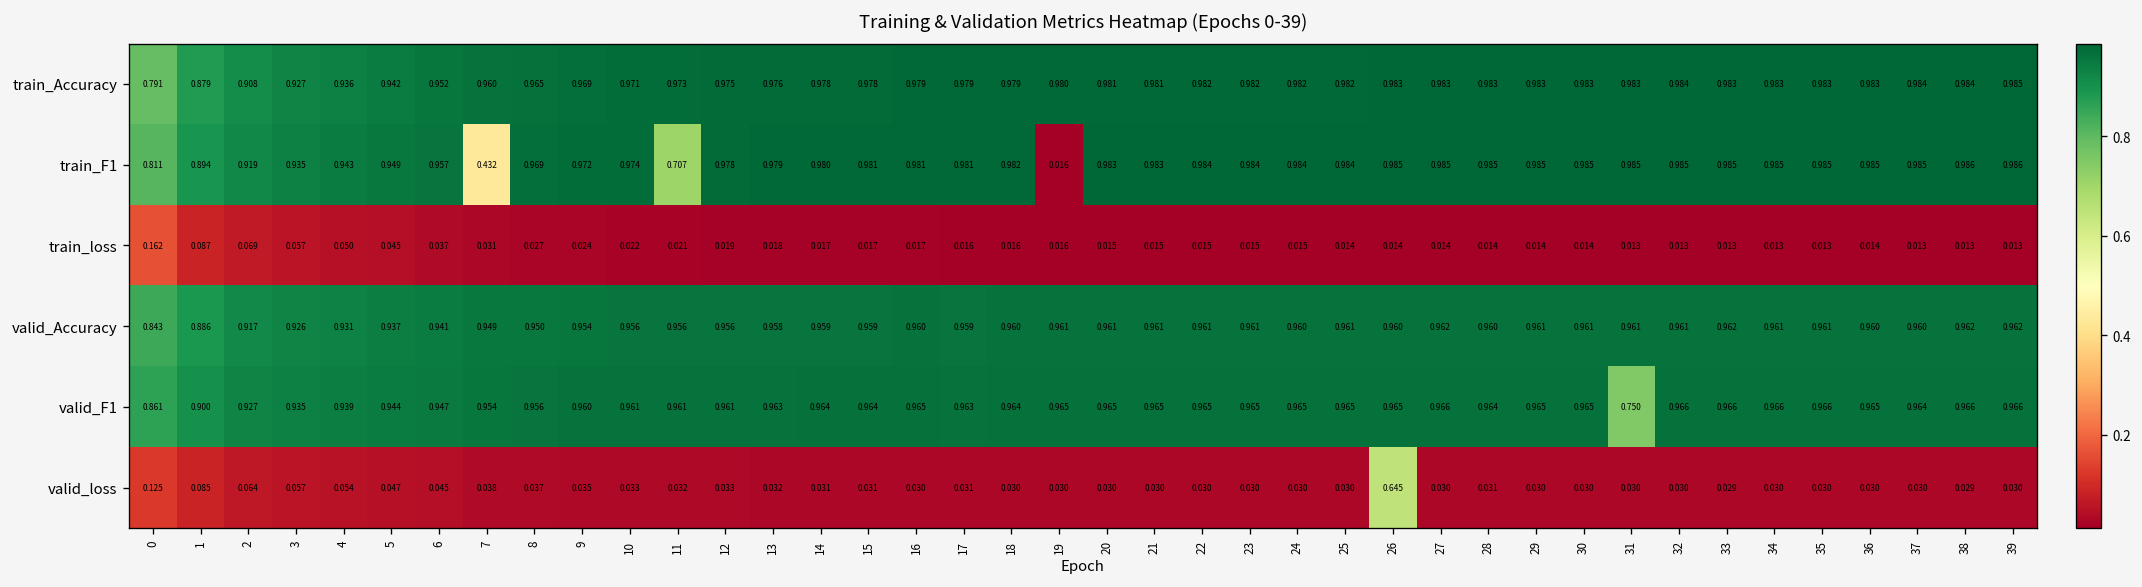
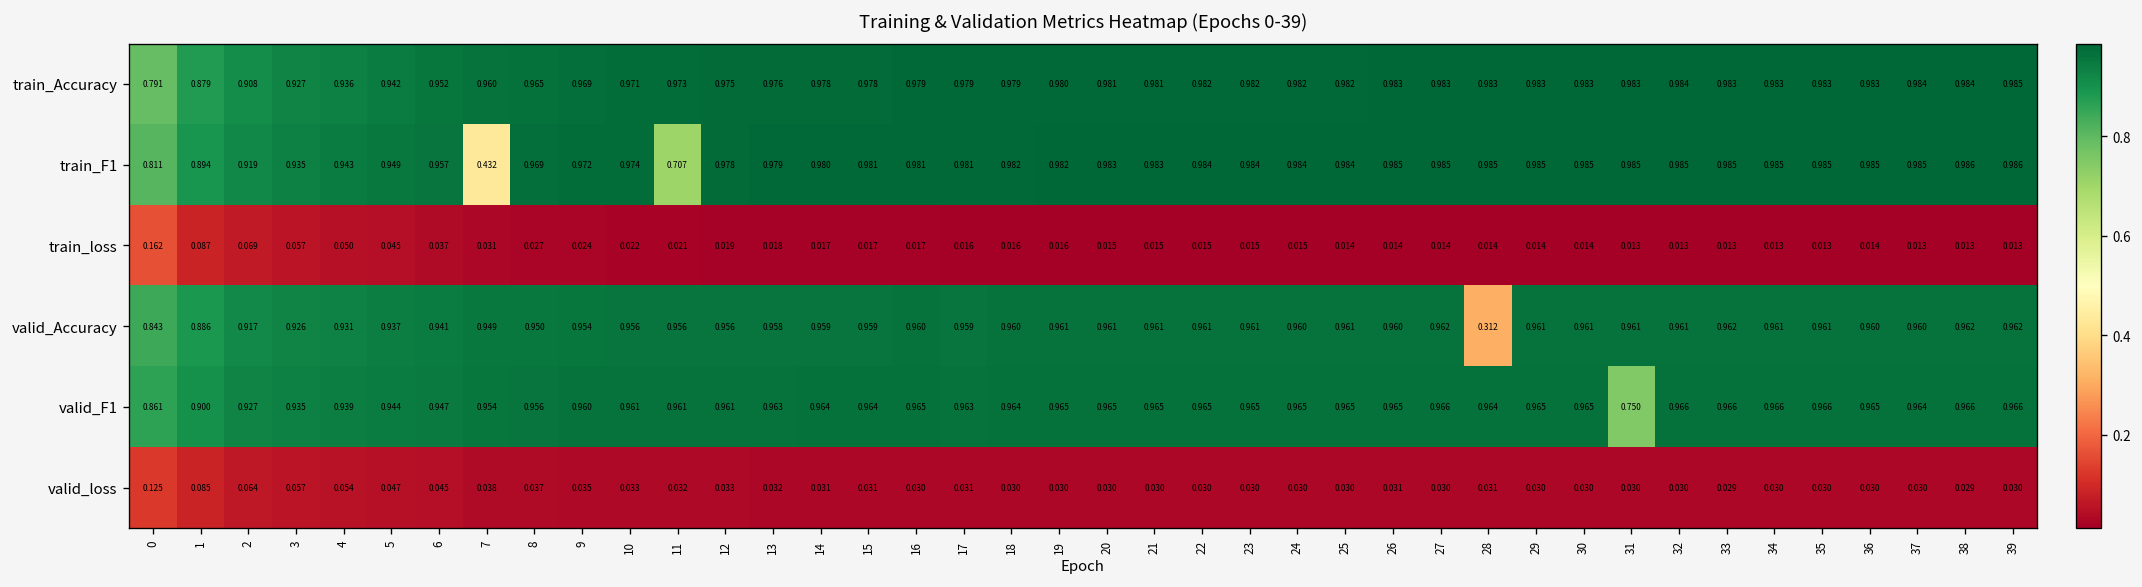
  {
    "train_F1": {
      "0": 0.811,
      "1": 0.894,
      "2": 0.919,
      "3": 0.935,
      "4": 0.943,
      "5": 0.949,
      "6": 0.957,
      "7": 0.432,
      "8": 0.969,
      "9": 0.972,
      "10": 0.974,
      "11": 0.707,
      "12": 0.978,
      "13": 0.979,
      "14": 0.980,
      "15": 0.981,
      "16": 0.981,
      "17": 0.981,
      "18": 0.982,
-     "19": 0.016,
+     "19": 0.982,
      "20": 0.983,
      "21": 0.983,
      "22": 0.984,
      "23": 0.984,
      "24": 0.984,
      "25": 0.984,
      "26": 0.985,
      "27": 0.985,
      "28": 0.985,
      "29": 0.985,
      "30": 0.985,
      "31": 0.985,
      "32": 0.985,
      "33": 0.985,
      "34": 0.985,
      "35": 0.985,
      "36": 0.985,
      "37": 0.985,
      "38": 0.986,
      "39": 0.986
    },
    "valid_Accuracy": {
      "0": 0.843,
      "1": 0.886,
      "2": 0.917,
      "3": 0.926,
      "4": 0.931,
      "5": 0.937,
      "6": 0.941,
      "7": 0.949,
      "8": 0.950,
      "9": 0.954,
      "10": 0.956,
      "11": 0.956,
      "12": 0.956,
      "13": 0.958,
      "14": 0.959,
      "15": 0.959,
      "16": 0.960,
      "17": 0.959,
      "18": 0.960,
      "19": 0.961,
      "20": 0.961,
      "21": 0.961,
      "22": 0.961,
      "23": 0.961,
      "24": 0.960,
      "25": 0.961,
      "26": 0.960,
      "27": 0.962,
-     "28": 0.960,
+     "28": 0.312,
      "29": 0.961,
      "30": 0.961,
      "31": 0.961,
      "32": 0.961,
      "33": 0.962,
      "34": 0.961,
      "35": 0.961,
      "36": 0.960,
      "37": 0.960,
      "38": 0.962,
      "39": 0.962
    },
    "valid_loss": {
      "0": 0.125,
      "1": 0.085,
      "2": 0.064,
      "3": 0.057,
      "4": 0.054,
      "5": 0.047,
      "6": 0.045,
      "7": 0.038,
      "8": 0.037,
      "9": 0.035,
      "10": 0.033,
      "11": 0.032,
      "12": 0.033,
      "13": 0.032,
      "14": 0.031,
      "15": 0.031,
      "16": 0.030,
      "17": 0.031,
      "18": 0.030,
      "19": 0.030,
      "20": 0.030,
      "21": 0.030,
      "22": 0.030,
      "23": 0.030,
      "24": 0.030,
      "25": 0.030,
-     "26": 0.645,
+     "26": 0.031,
      "27": 0.030,
      "28": 0.031,
      "29": 0.030,
      "30": 0.030,
      "31": 0.030,
      "32": 0.030,
      "33": 0.029,
      "34": 0.030,
      "35": 0.030,
      "36": 0.030,
      "37": 0.030,
      "38": 0.029,
      "39": 0.030
    }
  }
